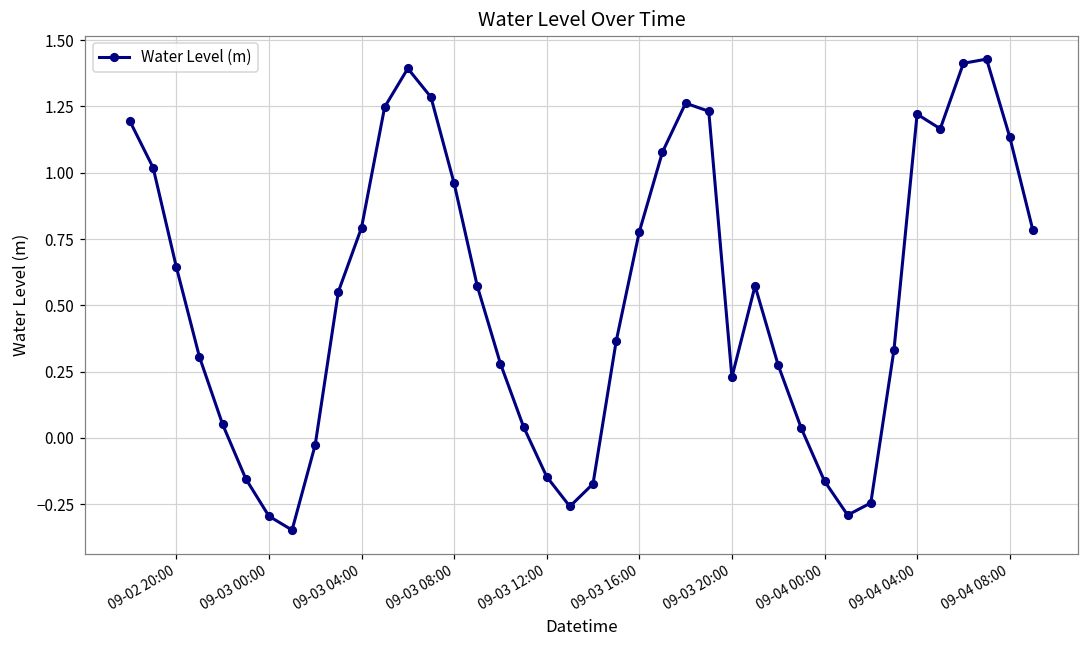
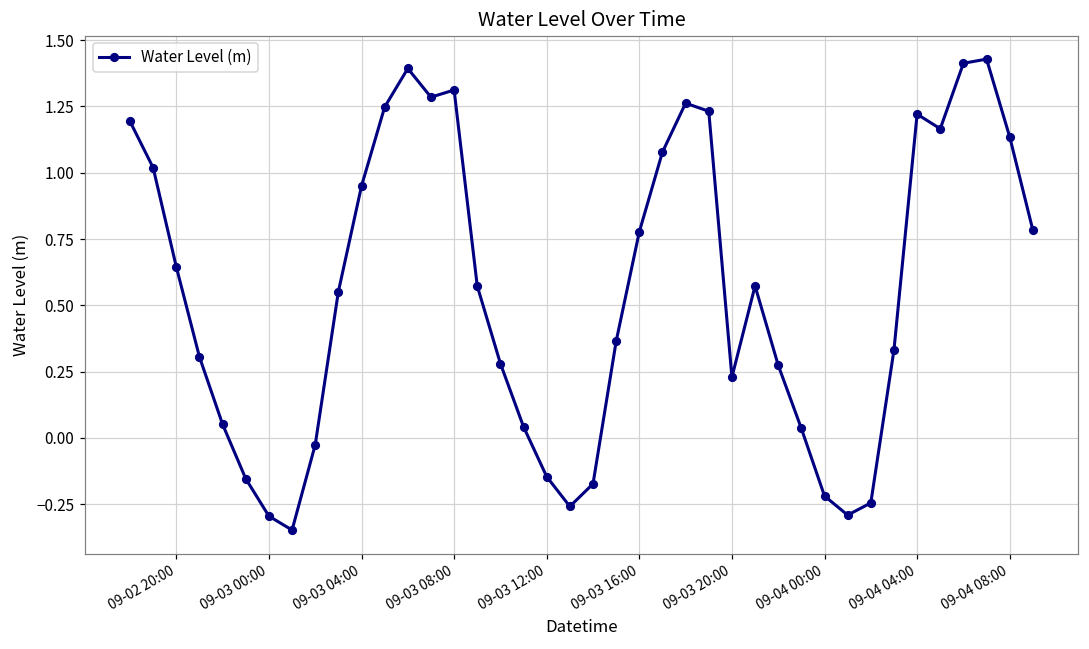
  {
    "09-02 20:00": 0.64,
    "09-03 00:00": -0.29,
-   "09-03 04:00": 0.79,
-   "09-03 08:00": 0.96,
+   "09-03 04:00": 0.95,
+   "09-03 08:00": 1.31,
    "09-03 12:00": -0.15,
    "09-03 16:00": 0.78,
    "09-03 20:00": 0.23,
-   "09-04 00:00": -0.16,
+   "09-04 00:00": -0.22,
    "09-04 04:00": 1.22,
    "09-04 08:00": 1.14
  }
